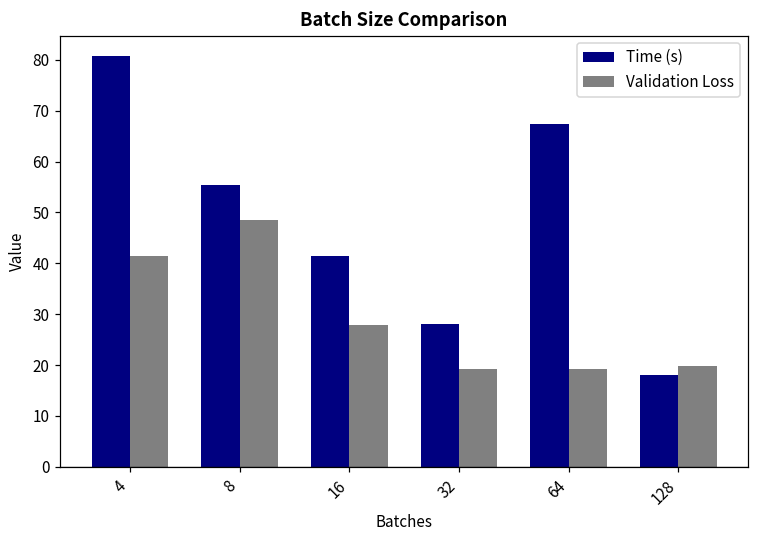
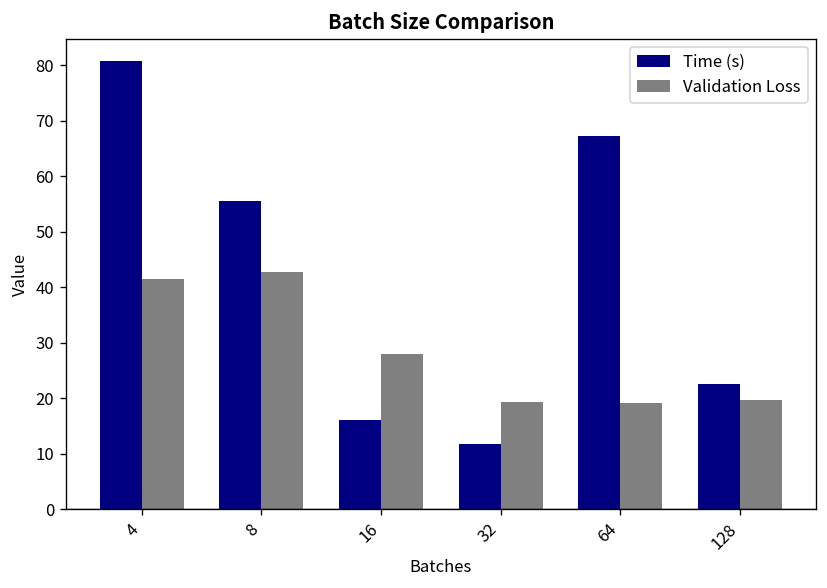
  {
    "Time (s)": {
      "4": 81,
      "8": 55,
-     "16": 41,
-     "32": 28,
+     "16": 16,
+     "32": 12,
      "64": 67,
-     "128": 18
+     "128": 23
    },
    "Validation Loss": {
      "4": 41,
-     "8": 49,
+     "8": 43,
      "16": 28,
      "32": 19,
      "64": 19,
      "128": 20
    }
  }
